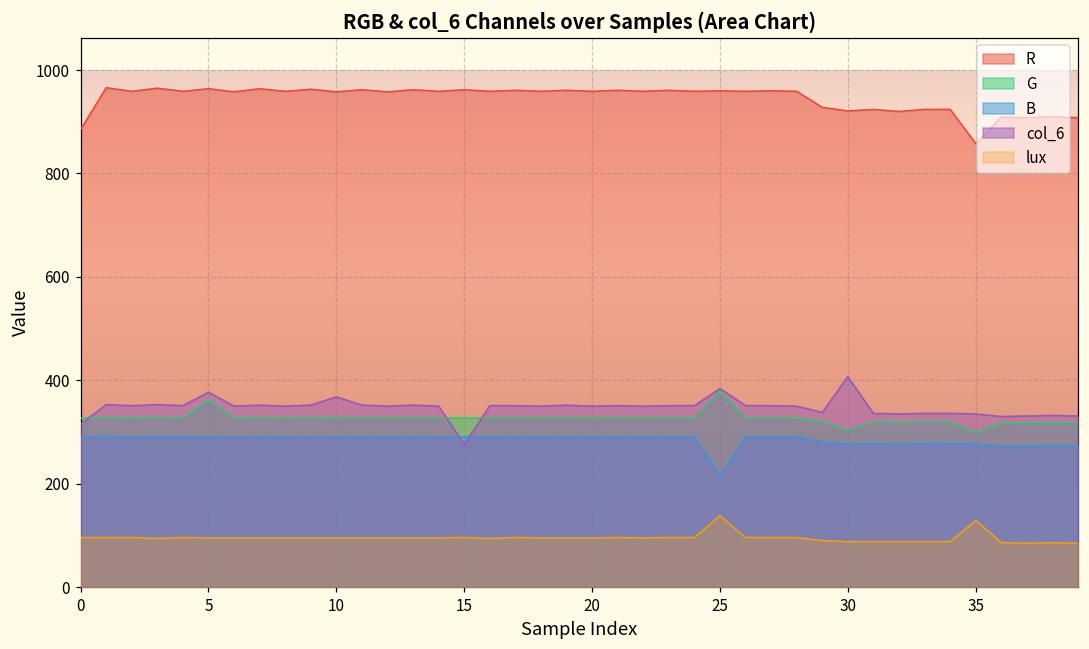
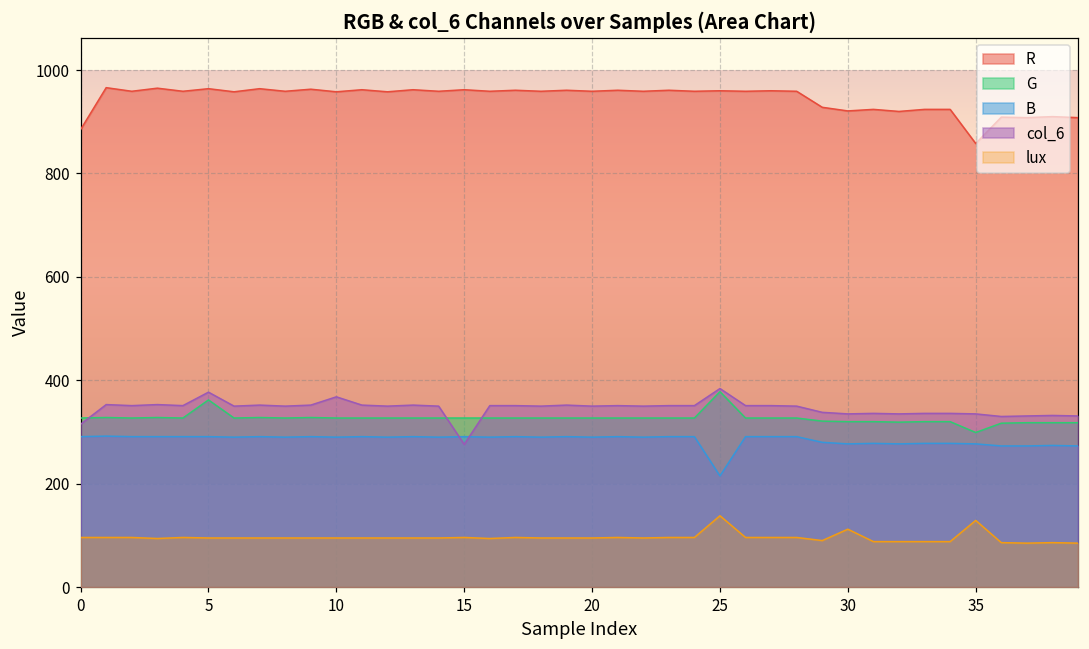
  {
    "R": {
      "0": 890,
      "5": 960,
      "10": 960,
      "15": 960,
      "20": 960,
      "25": 960,
      "30": 920,
      "35": 860
    },
    "G": {
      "0": 330,
      "5": 360,
      "10": 330,
      "15": 330,
      "20": 330,
      "25": 380,
-     "30": 300,
+     "30": 320,
      "35": 300
    },
    "B": {
      "0": 290,
      "5": 290,
      "10": 290,
      "15": 290,
      "20": 290,
      "25": 220,
      "30": 280,
      "35": 280
    },
    "col_6": {
      "0": 320,
      "5": 380,
      "10": 370,
      "15": 280,
      "20": 350,
      "25": 380,
-     "30": 410,
+     "30": 340,
      "35": 340
    },
    "lux": {
      "0": 100,
      "5": 100,
      "10": 100,
      "15": 100,
      "20": 100,
      "25": 140,
-     "30": 90,
+     "30": 110,
      "35": 130
    }
  }
